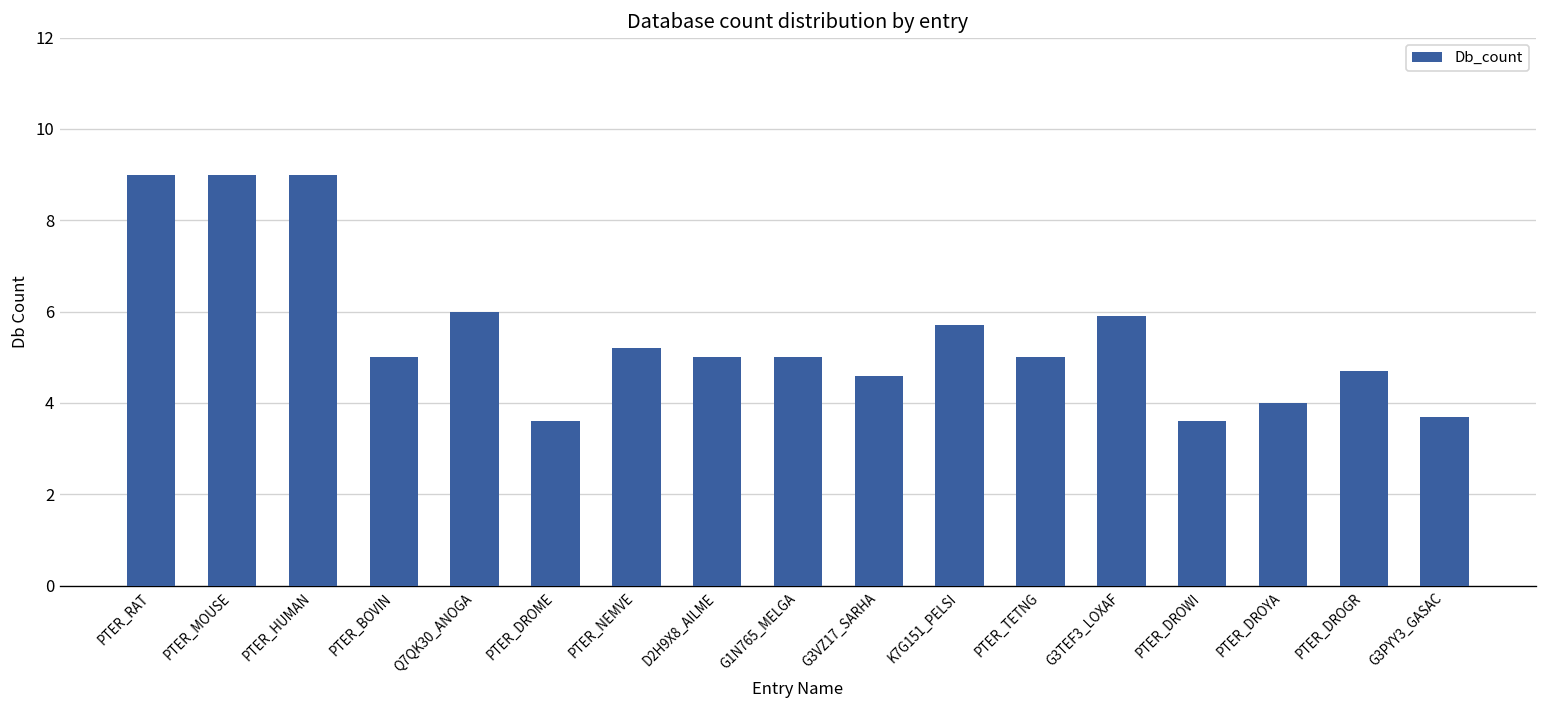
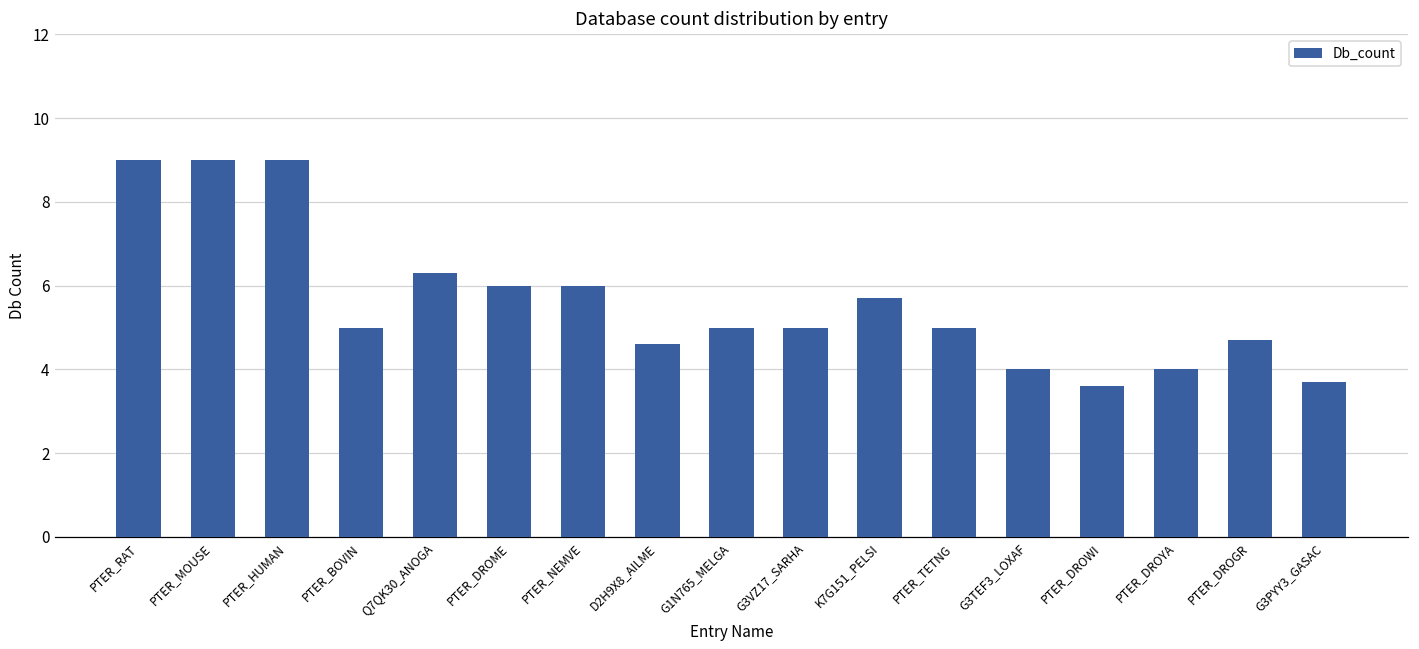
  {
    "PTER_RAT": 9.0,
    "PTER_MOUSE": 9.0,
    "PTER_HUMAN": 9.0,
    "PTER_BOVIN": 5.0,
-   "Q7QK30_ANOGA": 6.0,
-   "PTER_DROME": 3.6,
-   "PTER_NEMVE": 5.2,
-   "D2H9X8_AILME": 5.0,
+   "Q7QK30_ANOGA": 6.3,
+   "PTER_DROME": 6.0,
+   "PTER_NEMVE": 6.0,
+   "D2H9X8_AILME": 4.6,
    "G1N765_MELGA": 5.0,
-   "G3VZ17_SARHA": 4.6,
+   "G3VZ17_SARHA": 5.0,
    "K7G151_PELSI": 5.7,
    "PTER_TETNG": 5.0,
-   "G3TEF3_LOXAF": 5.9,
+   "G3TEF3_LOXAF": 4.0,
    "PTER_DROWI": 3.6,
    "PTER_DROYA": 4.0,
    "PTER_DROGR": 4.7,
    "G3PYY3_GASAC": 3.7
  }
